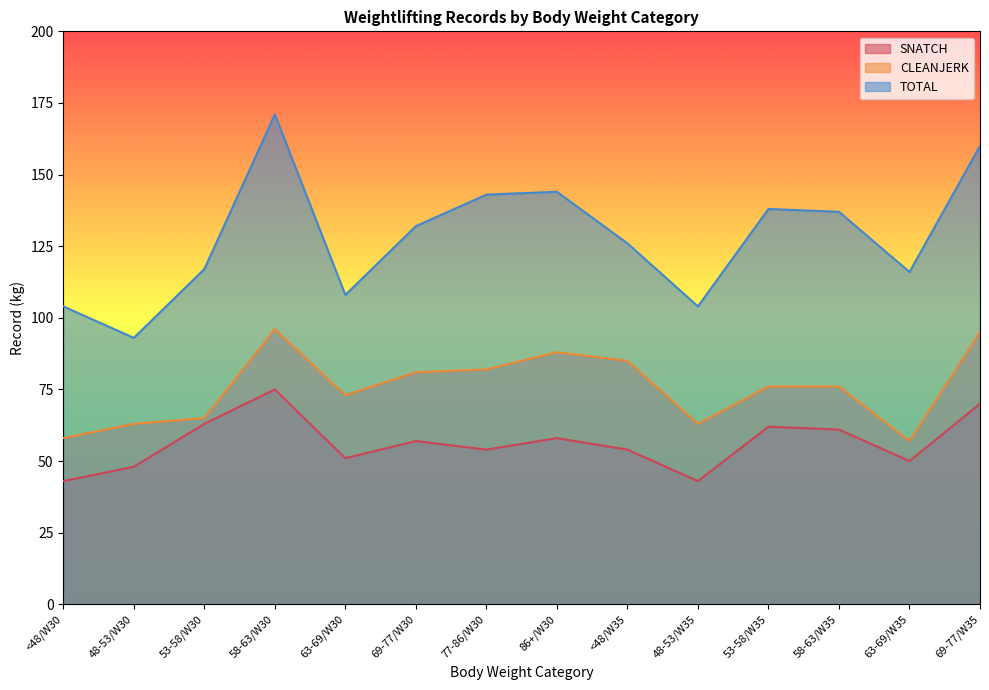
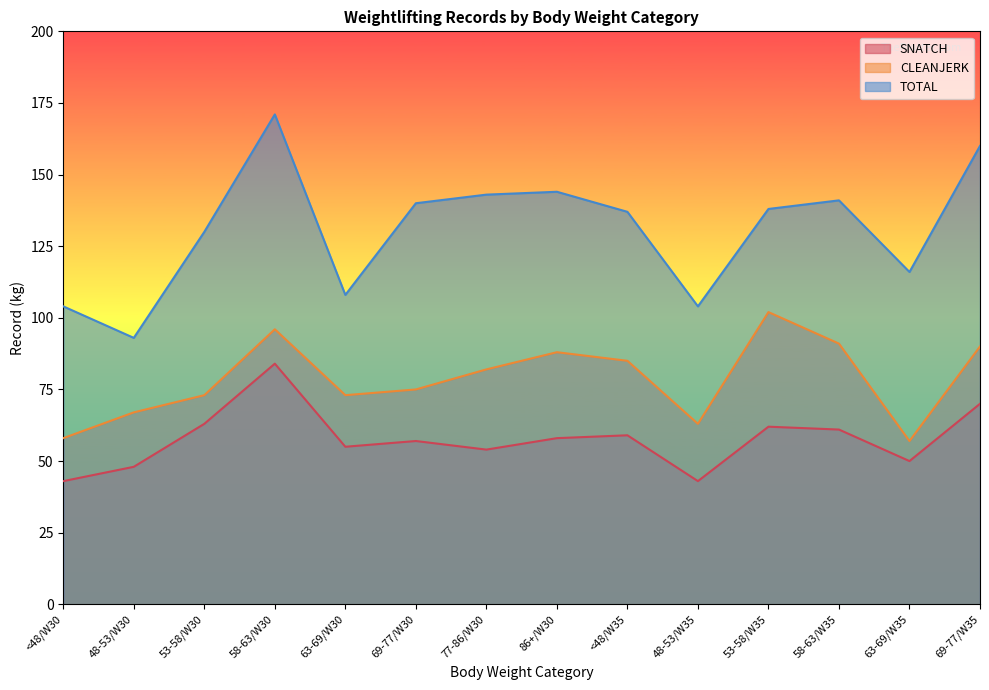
  {
    "SNATCH": {
      "<48/W30": 43,
      "48-53/W30": 48,
      "53-58/W30": 63,
-     "58-63/W30": 75,
-     "63-69/W30": 51,
+     "58-63/W30": 84,
+     "63-69/W30": 55,
      "69-77/W30": 57,
      "77-86/W30": 54,
      "86+/W30": 58,
-     "<48/W35": 54,
+     "<48/W35": 59,
      "48-53/W35": 43,
      "53-58/W35": 62,
      "58-63/W35": 61,
      "63-69/W35": 50,
      "69-77/W35": 70
    },
    "CLEANJERK": {
      "<48/W30": 58,
-     "48-53/W30": 63,
-     "53-58/W30": 65,
+     "48-53/W30": 67,
+     "53-58/W30": 73,
      "58-63/W30": 96,
      "63-69/W30": 73,
-     "69-77/W30": 81,
+     "69-77/W30": 75,
      "77-86/W30": 82,
      "86+/W30": 88,
      "<48/W35": 85,
      "48-53/W35": 63,
-     "53-58/W35": 76,
-     "58-63/W35": 76,
+     "53-58/W35": 102,
+     "58-63/W35": 91,
      "63-69/W35": 57,
-     "69-77/W35": 95
+     "69-77/W35": 90
    },
    "TOTAL": {
      "<48/W30": 104,
      "48-53/W30": 93,
-     "53-58/W30": 117,
+     "53-58/W30": 130,
      "58-63/W30": 171,
      "63-69/W30": 108,
-     "69-77/W30": 132,
+     "69-77/W30": 140,
      "77-86/W30": 143,
      "86+/W30": 144,
-     "<48/W35": 126,
+     "<48/W35": 137,
      "48-53/W35": 104,
      "53-58/W35": 138,
-     "58-63/W35": 137,
+     "58-63/W35": 141,
      "63-69/W35": 116,
      "69-77/W35": 160
    }
  }
